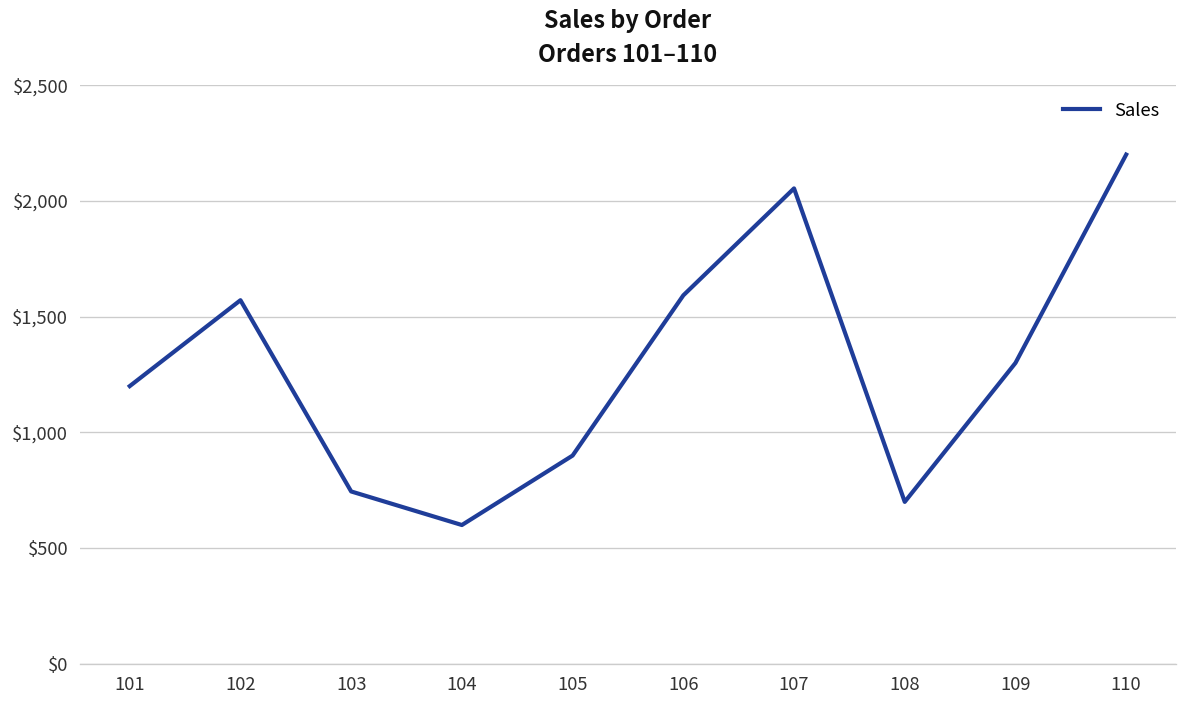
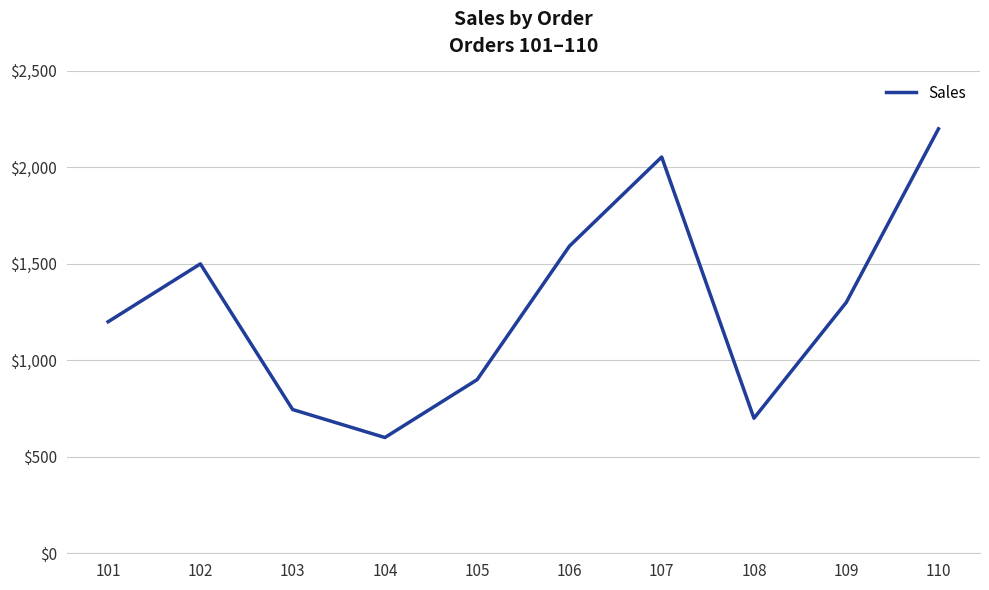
  {
    "101": "$1,200",
-   "102": "$1,570",
+   "102": "$1,500",
    "103": "$750",
    "104": "$600",
    "105": "$900",
    "106": "$1,590",
    "107": "$2,050",
    "108": "$700",
    "109": "$1,300",
    "110": "$2,200"
  }
